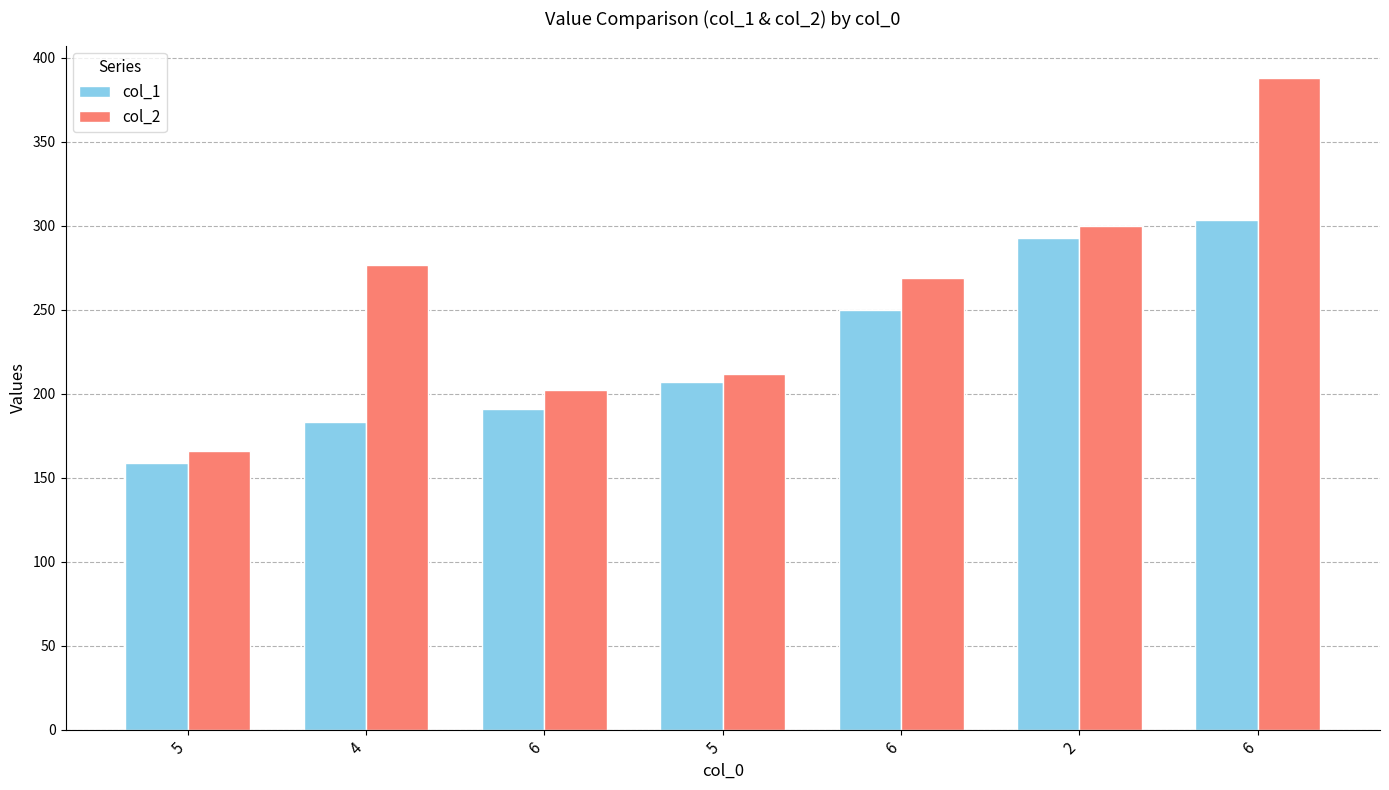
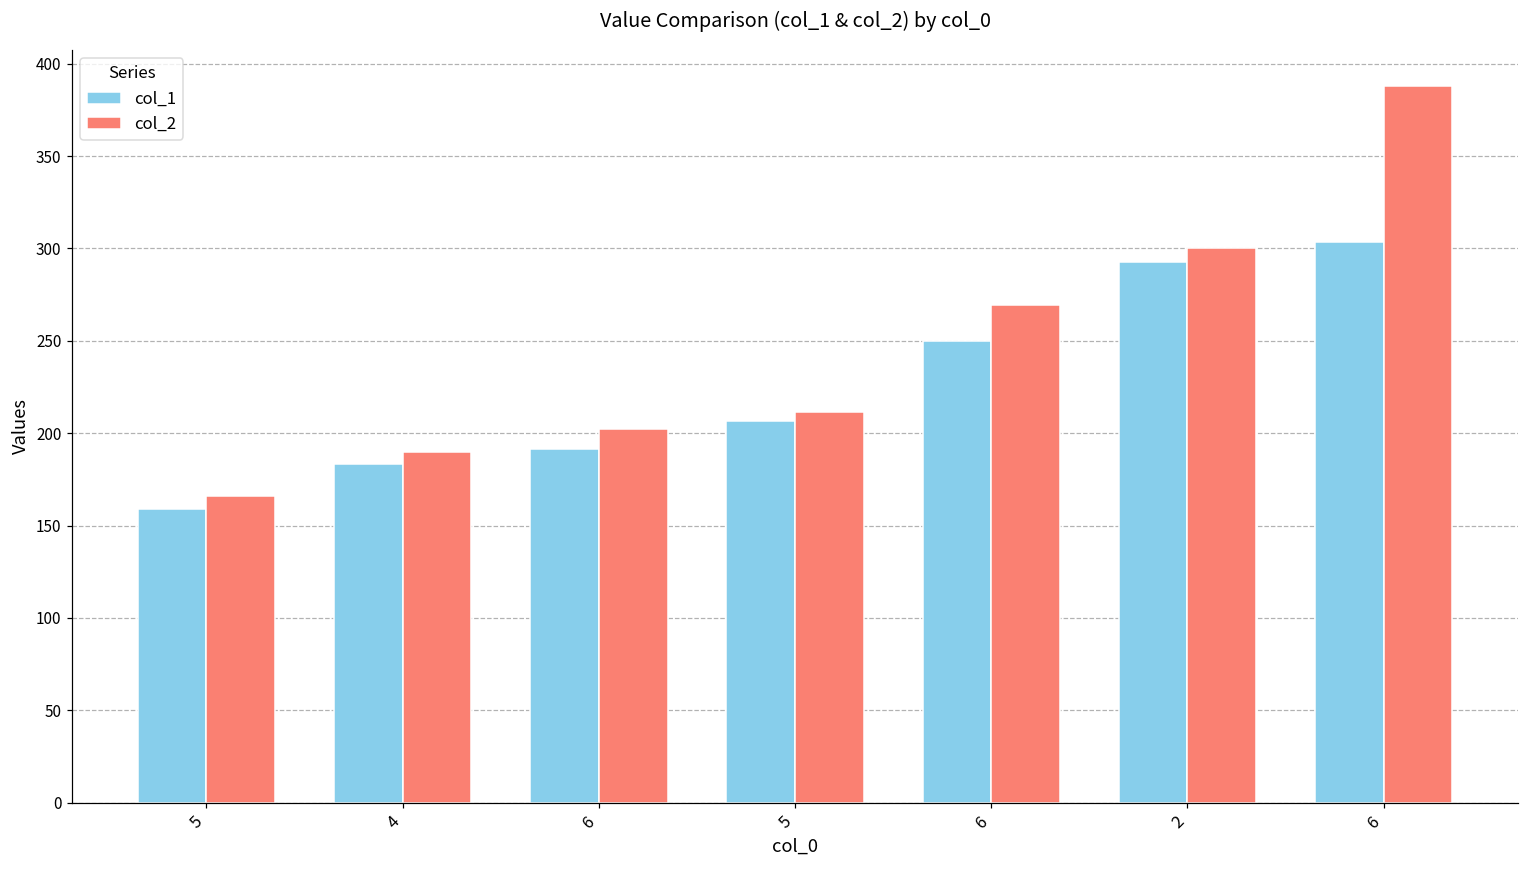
  {
    "col_1": {
      "4": 183,
      "2": 293
    },
    "col_2": {
-     "4": 277,
+     "4": 190,
      "2": 300
    }
  }
